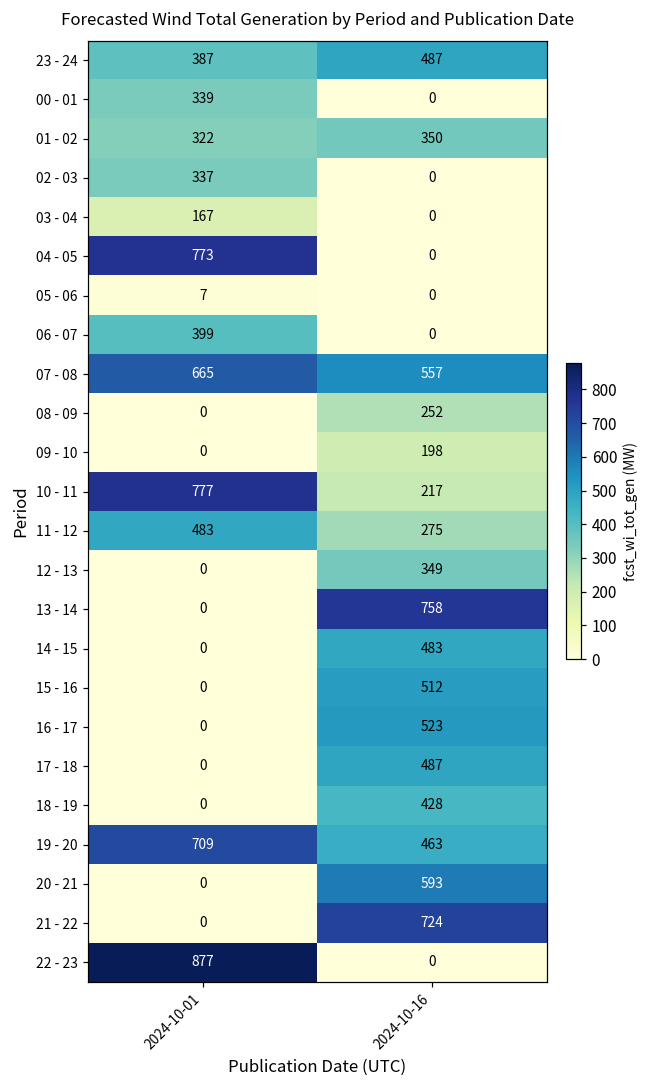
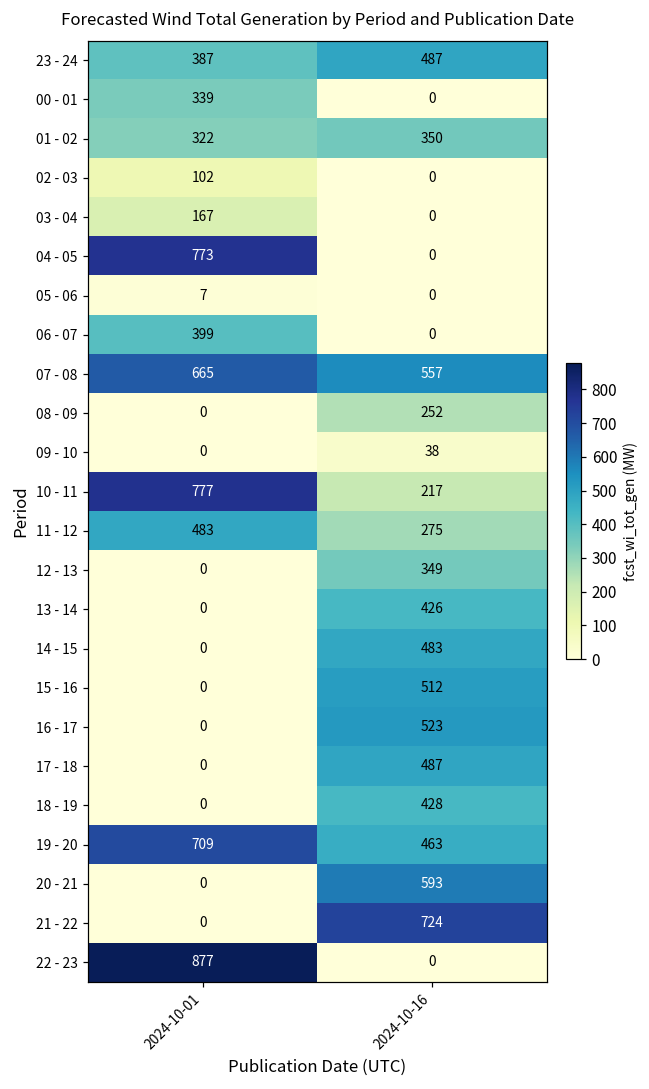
  {
    "23 - 24": {
      "2024-10-01": 387,
      "2024-10-16": 487
    },
    "00 - 01": {
      "2024-10-01": 339,
      "2024-10-16": 0
    },
    "01 - 02": {
      "2024-10-01": 322,
      "2024-10-16": 350
    },
    "02 - 03": {
-     "2024-10-01": 337,
+     "2024-10-01": 102,
      "2024-10-16": 0
    },
    "03 - 04": {
      "2024-10-01": 167,
      "2024-10-16": 0
    },
    "04 - 05": {
      "2024-10-01": 773,
      "2024-10-16": 0
    },
    "05 - 06": {
      "2024-10-01": 7,
      "2024-10-16": 0
    },
    "06 - 07": {
      "2024-10-01": 399,
      "2024-10-16": 0
    },
    "07 - 08": {
      "2024-10-01": 665,
      "2024-10-16": 557
    },
    "08 - 09": {
      "2024-10-01": 0,
      "2024-10-16": 252
    },
    "09 - 10": {
      "2024-10-01": 0,
-     "2024-10-16": 198
+     "2024-10-16": 38
    },
    "10 - 11": {
      "2024-10-01": 777,
      "2024-10-16": 217
    },
    "11 - 12": {
      "2024-10-01": 483,
      "2024-10-16": 275
    },
    "12 - 13": {
      "2024-10-01": 0,
      "2024-10-16": 349
    },
    "13 - 14": {
      "2024-10-01": 0,
-     "2024-10-16": 758
+     "2024-10-16": 426
    },
    "14 - 15": {
      "2024-10-01": 0,
      "2024-10-16": 483
    },
    "15 - 16": {
      "2024-10-01": 0,
      "2024-10-16": 512
    },
    "16 - 17": {
      "2024-10-01": 0,
      "2024-10-16": 523
    },
    "17 - 18": {
      "2024-10-01": 0,
      "2024-10-16": 487
    },
    "18 - 19": {
      "2024-10-01": 0,
      "2024-10-16": 428
    },
    "19 - 20": {
      "2024-10-01": 709,
      "2024-10-16": 463
    },
    "20 - 21": {
      "2024-10-01": 0,
      "2024-10-16": 593
    },
    "21 - 22": {
      "2024-10-01": 0,
      "2024-10-16": 724
    },
    "22 - 23": {
      "2024-10-01": 877,
      "2024-10-16": 0
    }
  }
